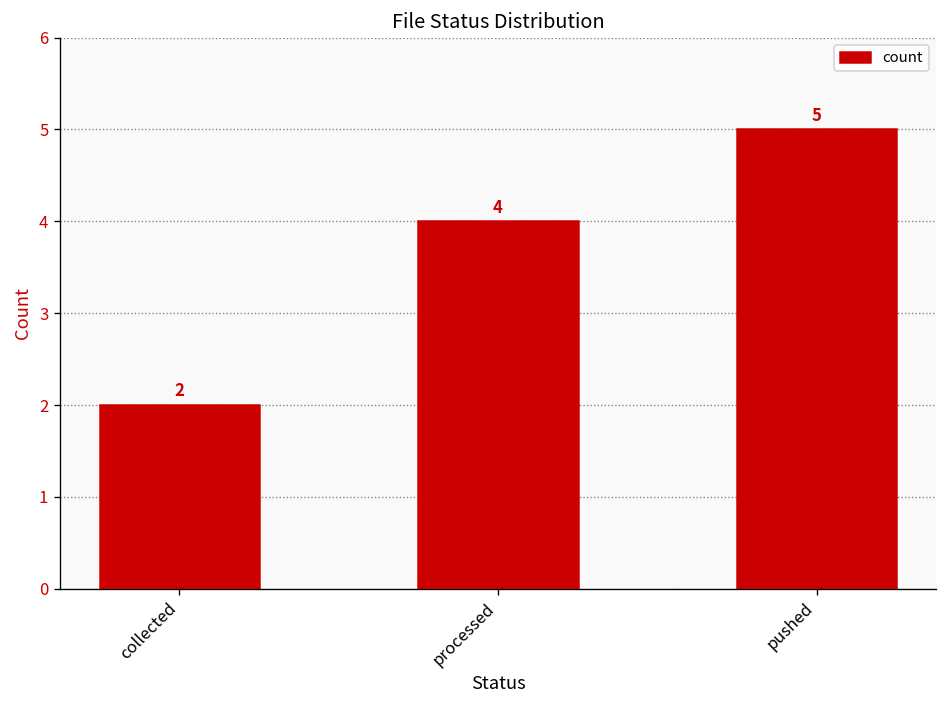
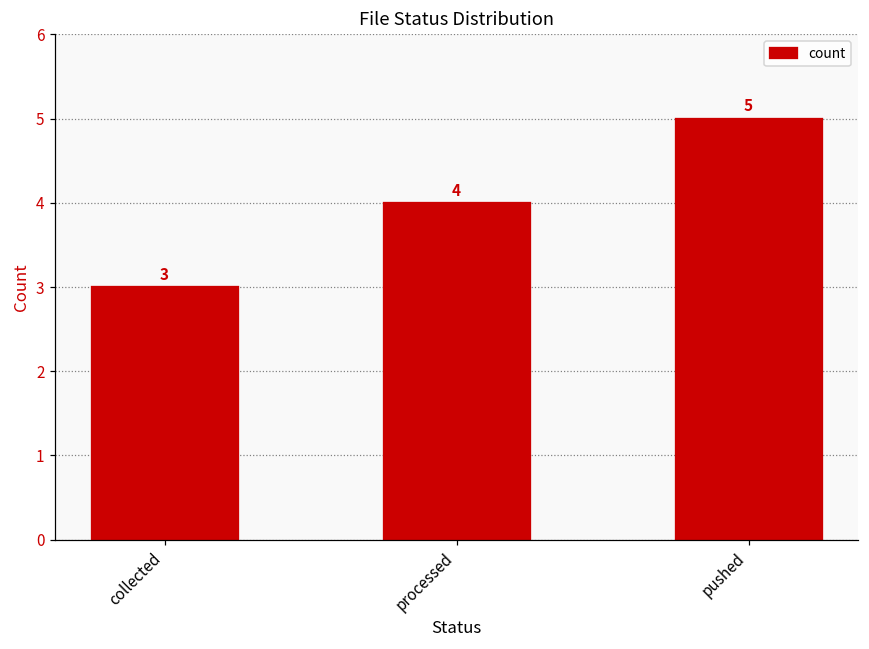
  {
-   "collected": 2,
+   "collected": 3,
    "processed": 4,
    "pushed": 5
  }
